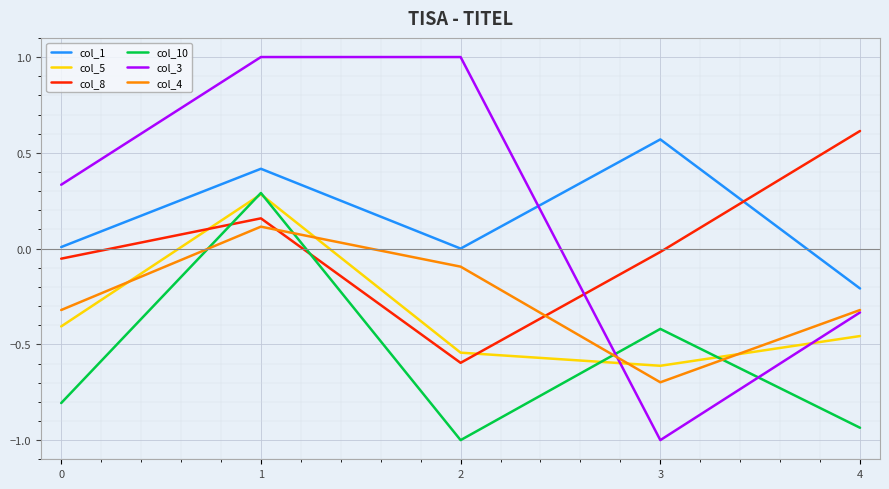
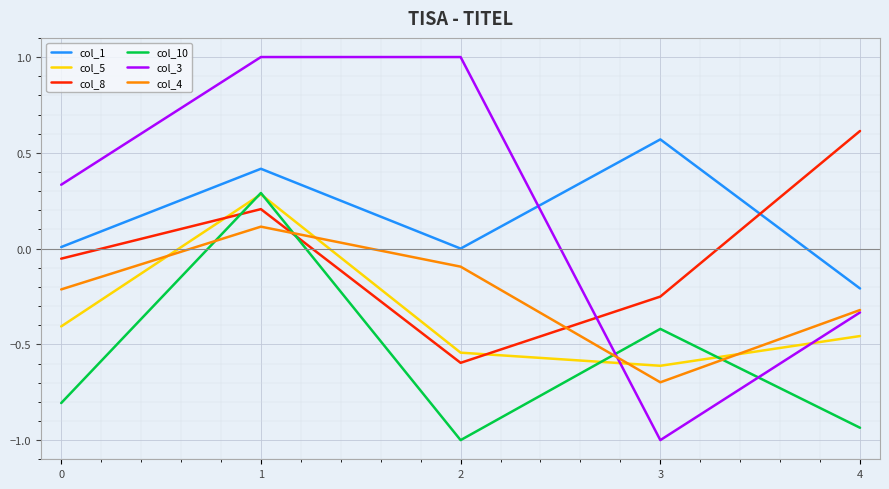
  {
    "col_1": {
      "0": 0.01,
      "1": 0.42,
      "2": 0.00,
      "3": 0.57,
      "4": -0.21
    },
    "col_5": {
      "0": -0.41,
      "2": -0.54,
      "3": -0.61,
      "4": -0.46
    },
    "col_8": {
      "0": -0.05,
-     "1": 0.16,
+     "1": 0.21,
      "2": -0.60,
-     "3": -0.02,
+     "3": -0.25,
      "4": 0.61
    },
    "col_10": {
      "0": -0.81,
      "2": -1.00,
      "3": -0.42,
      "4": -0.94
    },
    "col_3": {
      "0": 0.33,
      "1": 1.00,
      "2": 1.00,
      "3": -1.00
    },
    "col_4": {
-     "0": -0.32,
+     "0": -0.21,
      "1": 0.11,
      "2": -0.09,
      "3": -0.70
    }
  }
